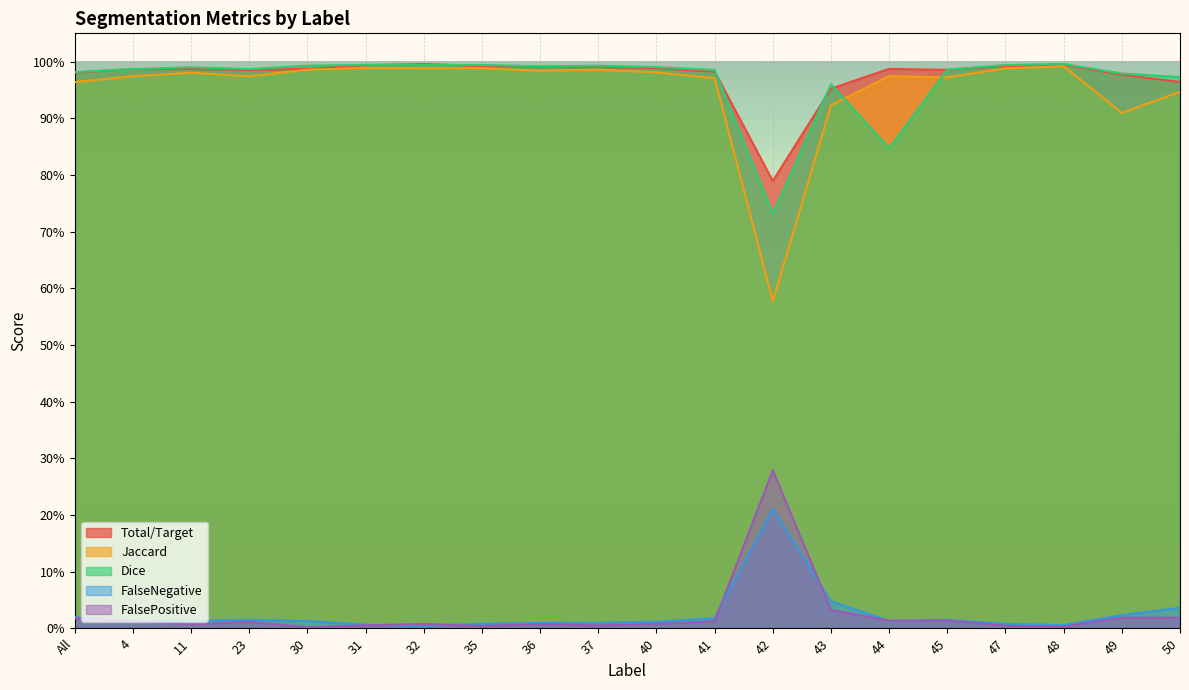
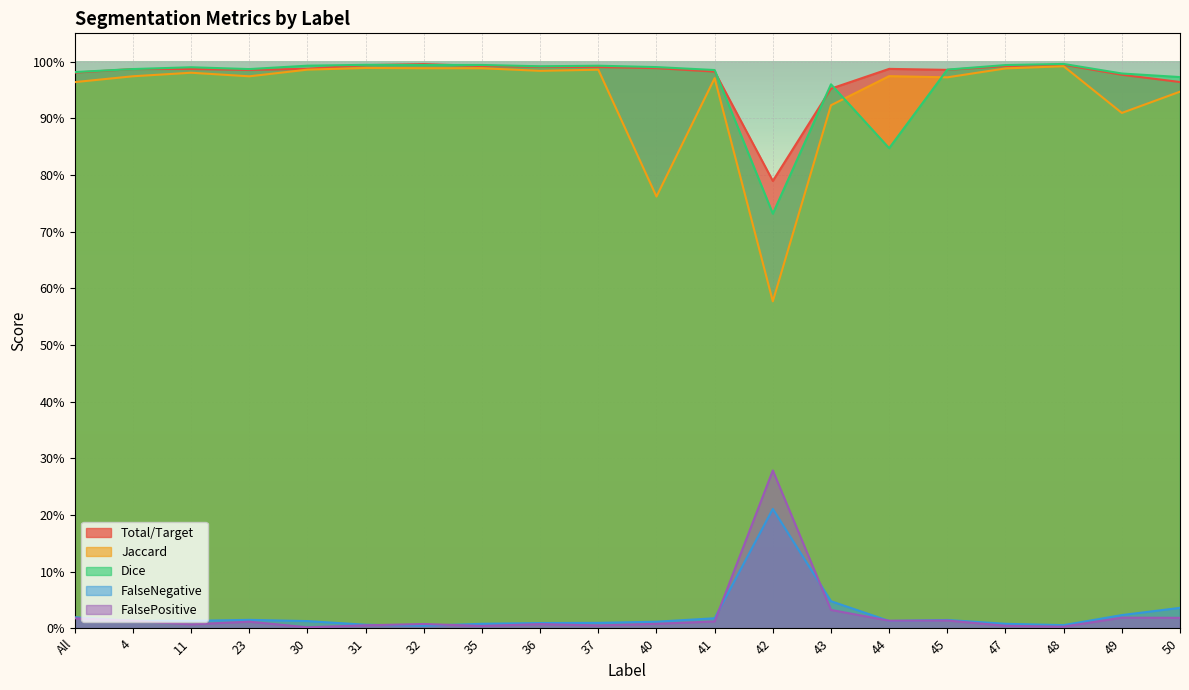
  {
    "Total/Target": {
      "42": "79%",
      "43": "95%",
      "44": "99%",
      "50": "96%"
    },
    "Jaccard": {
      "All": "96%",
      "4": "97%",
      "11": "98%",
      "23": "97%",
      "31": "99%",
      "32": "99%",
      "36": "98%",
      "37": "99%",
-     "40": "98%",
+     "40": "76%",
      "41": "97%",
      "42": "58%",
      "43": "92%",
      "44": "97%",
      "45": "97%",
      "49": "91%",
      "50": "95%"
    },
    "Dice": {
      "30": "99%",
      "42": "73%",
      "43": "96%",
      "44": "85%",
      "50": "97%"
    },
    "FalseNegative": {
      "30": "1%",
      "37": "1%",
      "41": "2%",
      "42": "21%",
      "43": "5%",
      "50": "4%"
    },
    "FalsePositive": {
      "11": "1%",
      "30": "0%",
      "37": "0%",
      "41": "1%",
      "42": "28%",
      "43": "3%",
      "50": "2%"
    }
  }
